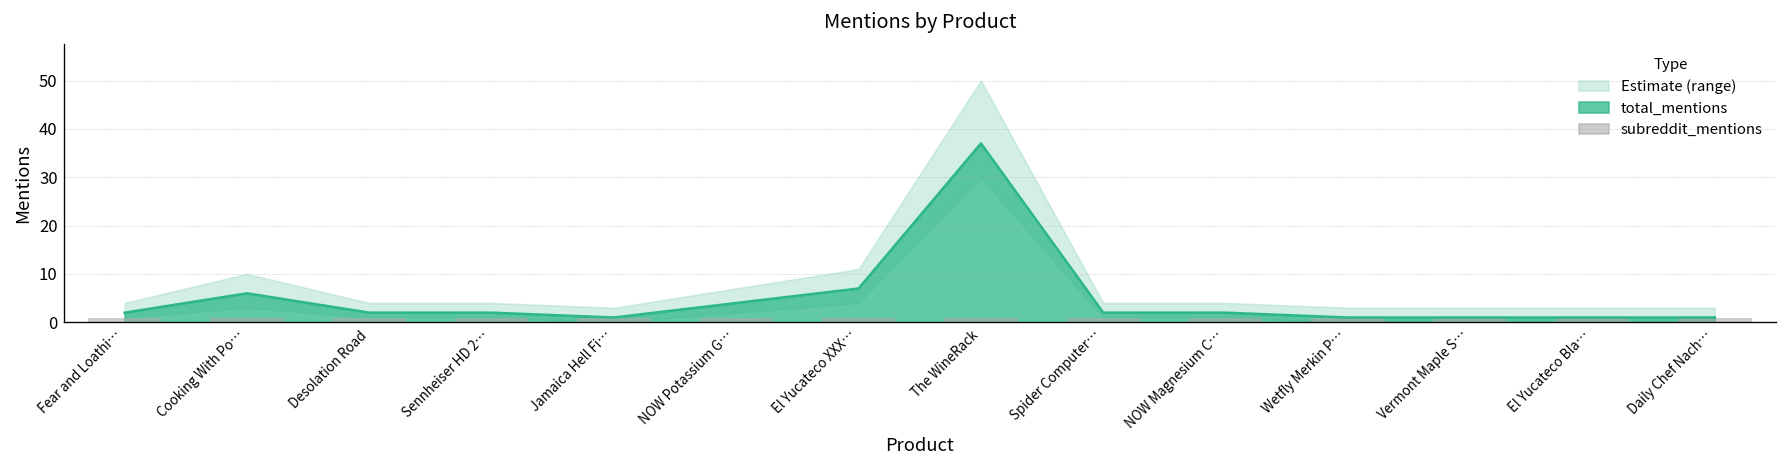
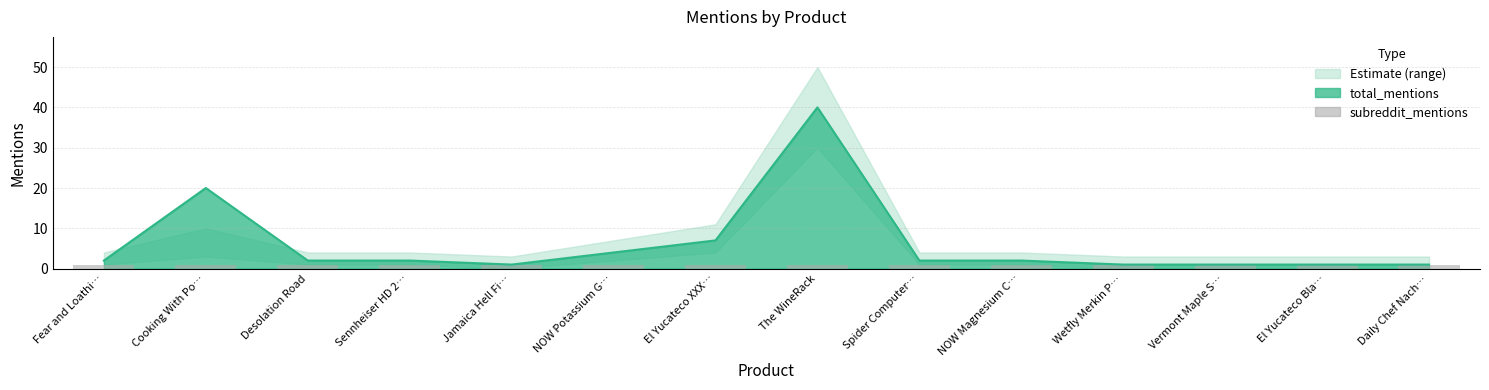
  {
    "subreddit_mentions": {
      "Fear and Loathi…": 1,
      "Cooking With Po…": 1,
      "Desolation Road": 1,
      "Sennheiser HD 2…": 1,
      "Jamaica Hell Fi…": 1,
      "NOW Potassium G…": 1,
      "El Yucateco XXX…": 1,
      "The WineRack": 1,
      "Spider Computer…": 1,
      "NOW Magnesium C…": 1,
      "Wetfly Merkin P…": 1,
      "Vermont Maple S…": 1,
      "El Yucateco Bla…": 1,
      "Daily Chef Nach…": 1
    },
    "total_mentions": {
      "Fear and Loathi…": 2,
-     "Cooking With Po…": 6,
+     "Cooking With Po…": 20,
      "Desolation Road": 2,
      "Sennheiser HD 2…": 2,
      "Jamaica Hell Fi…": 1,
      "NOW Potassium G…": 4,
      "El Yucateco XXX…": 7,
-     "The WineRack": 37,
+     "The WineRack": 40,
      "Spider Computer…": 2,
      "NOW Magnesium C…": 2,
      "Wetfly Merkin P…": 1,
      "Vermont Maple S…": 1,
      "El Yucateco Bla…": 1,
      "Daily Chef Nach…": 1
    }
  }
